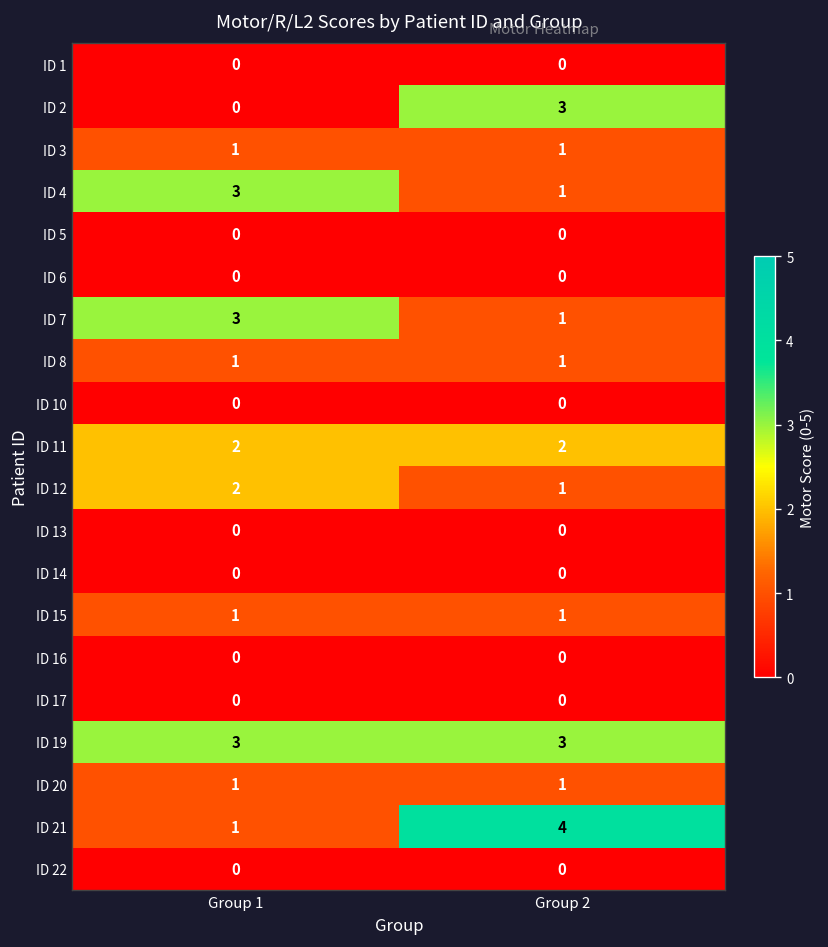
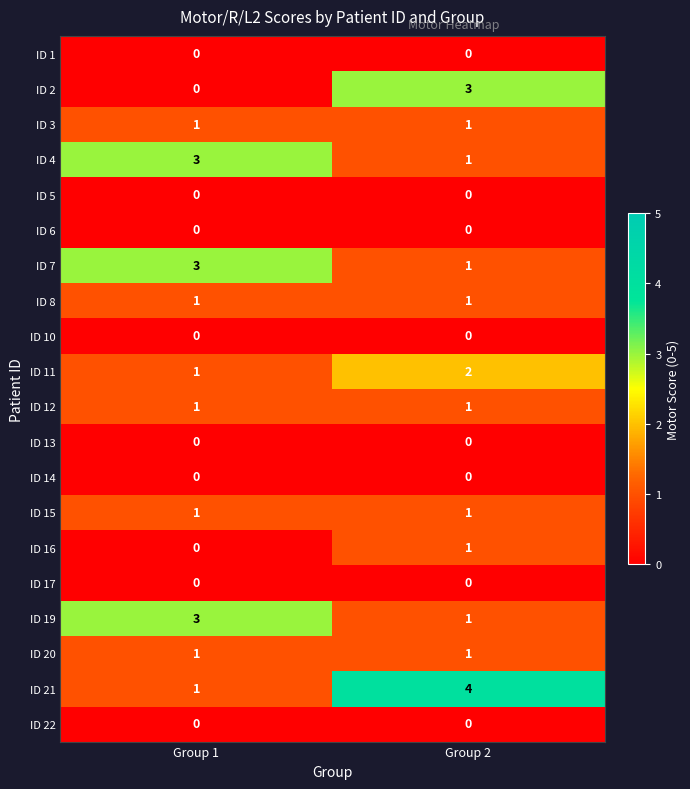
  {
    "ID 1": {
      "Group 1": 0,
      "Group 2": 0
    },
    "ID 2": {
      "Group 1": 0,
      "Group 2": 3
    },
    "ID 3": {
      "Group 1": 1,
      "Group 2": 1
    },
    "ID 4": {
      "Group 1": 3,
      "Group 2": 1
    },
    "ID 5": {
      "Group 1": 0,
      "Group 2": 0
    },
    "ID 6": {
      "Group 1": 0,
      "Group 2": 0
    },
    "ID 7": {
      "Group 1": 3,
      "Group 2": 1
    },
    "ID 8": {
      "Group 1": 1,
      "Group 2": 1
    },
    "ID 10": {
      "Group 1": 0,
      "Group 2": 0
    },
    "ID 11": {
-     "Group 1": 2,
+     "Group 1": 1,
      "Group 2": 2
    },
    "ID 12": {
-     "Group 1": 2,
+     "Group 1": 1,
      "Group 2": 1
    },
    "ID 13": {
      "Group 1": 0,
      "Group 2": 0
    },
    "ID 14": {
      "Group 1": 0,
      "Group 2": 0
    },
    "ID 15": {
      "Group 1": 1,
      "Group 2": 1
    },
    "ID 16": {
      "Group 1": 0,
-     "Group 2": 0
+     "Group 2": 1
    },
    "ID 17": {
      "Group 1": 0,
      "Group 2": 0
    },
    "ID 19": {
      "Group 1": 3,
-     "Group 2": 3
+     "Group 2": 1
    },
    "ID 20": {
      "Group 1": 1,
      "Group 2": 1
    },
    "ID 21": {
      "Group 1": 1,
      "Group 2": 4
    },
    "ID 22": {
      "Group 1": 0,
      "Group 2": 0
    }
  }
